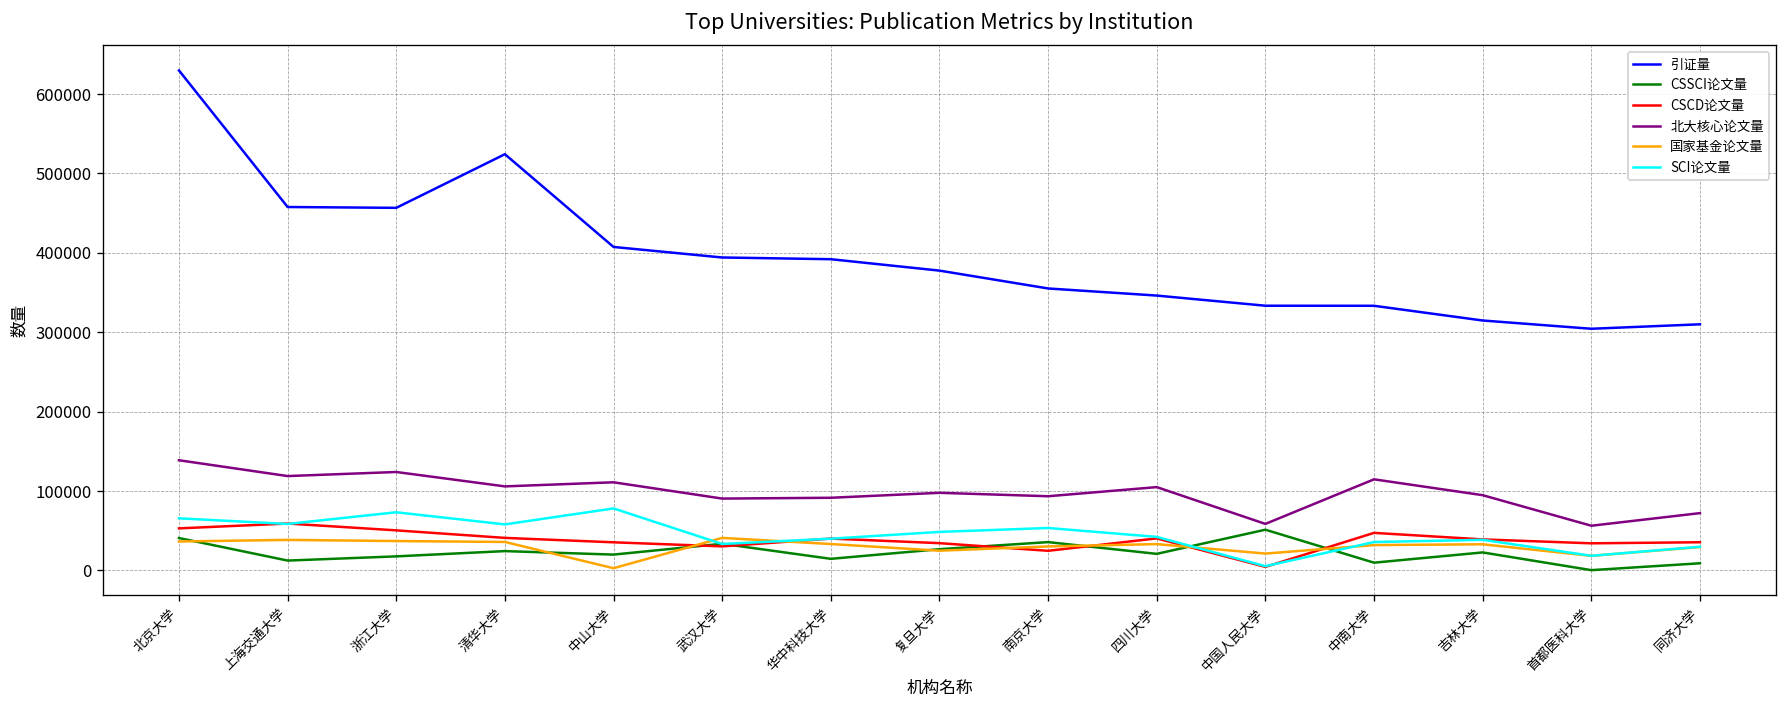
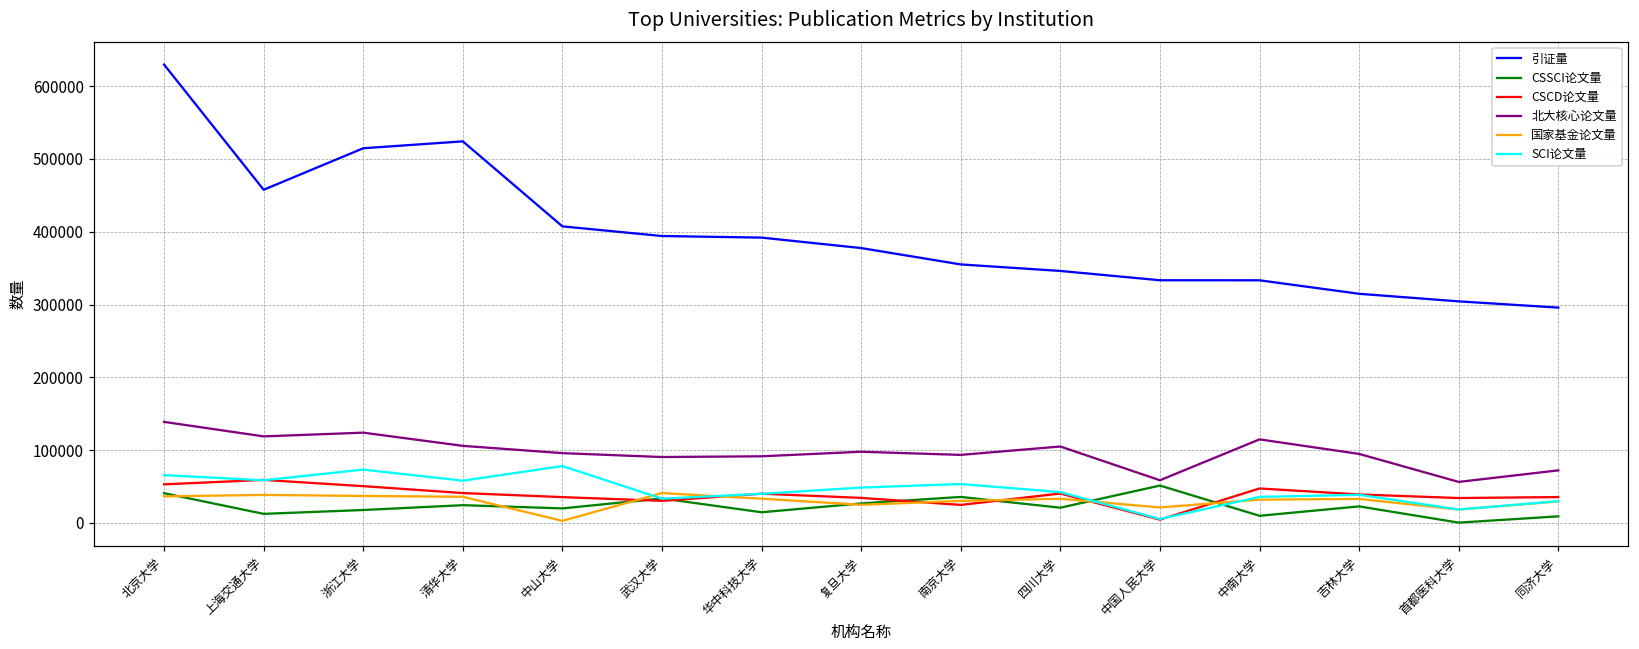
  {
    "引证量": {
      "北京大学": 630000,
      "上海交通大学": 460000,
-     "浙江大学": 460000,
+     "浙江大学": 510000,
      "清华大学": 520000,
      "中山大学": 410000,
      "武汉大学": 390000,
      "华中科技大学": 390000,
      "复旦大学": 380000,
      "南京大学": 360000,
      "四川大学": 350000,
      "中国人民大学": 330000,
      "中南大学": 330000,
      "吉林大学": 310000,
      "首都医科大学": 300000,
-     "同济大学": 310000
+     "同济大学": 300000
    },
    "CSSCI论文量": {
      "北京大学": 40000,
      "上海交通大学": 10000,
      "浙江大学": 20000,
      "清华大学": 20000,
      "中山大学": 20000,
      "华中科技大学": 10000,
      "南京大学": 40000,
      "四川大学": 20000,
      "中国人民大学": 50000,
      "中南大学": 10000,
      "吉林大学": 20000,
      "首都医科大学": 0,
      "同济大学": 10000
    },
    "CSCD论文量": {
      "北京大学": 50000,
      "浙江大学": 50000,
      "清华大学": 40000,
      "中山大学": 40000,
      "复旦大学": 30000,
      "南京大学": 20000,
      "中南大学": 50000,
      "首都医科大学": 30000,
      "同济大学": 40000
    },
    "北大核心论文量": {
      "北京大学": 140000,
      "上海交通大学": 120000,
      "浙江大学": 120000,
      "清华大学": 110000,
-     "中山大学": 110000,
+     "中山大学": 100000,
      "武汉大学": 90000,
      "华中科技大学": 90000,
      "复旦大学": 100000,
      "南京大学": 90000,
      "四川大学": 100000,
      "中国人民大学": 60000,
      "中南大学": 110000,
      "吉林大学": 90000,
      "首都医科大学": 60000,
      "同济大学": 70000
    },
    "国家基金论文量": {
      "北京大学": 40000,
      "上海交通大学": 40000,
      "浙江大学": 40000,
      "清华大学": 40000,
      "中山大学": 0,
      "武汉大学": 40000,
      "华中科技大学": 30000,
      "南京大学": 30000,
      "四川大学": 30000,
      "中国人民大学": 20000,
      "吉林大学": 30000
    },
    "SCI论文量": {
      "北京大学": 70000,
      "浙江大学": 70000,
      "清华大学": 60000,
      "中山大学": 80000,
      "复旦大学": 50000,
      "南京大学": 50000
    }
  }
